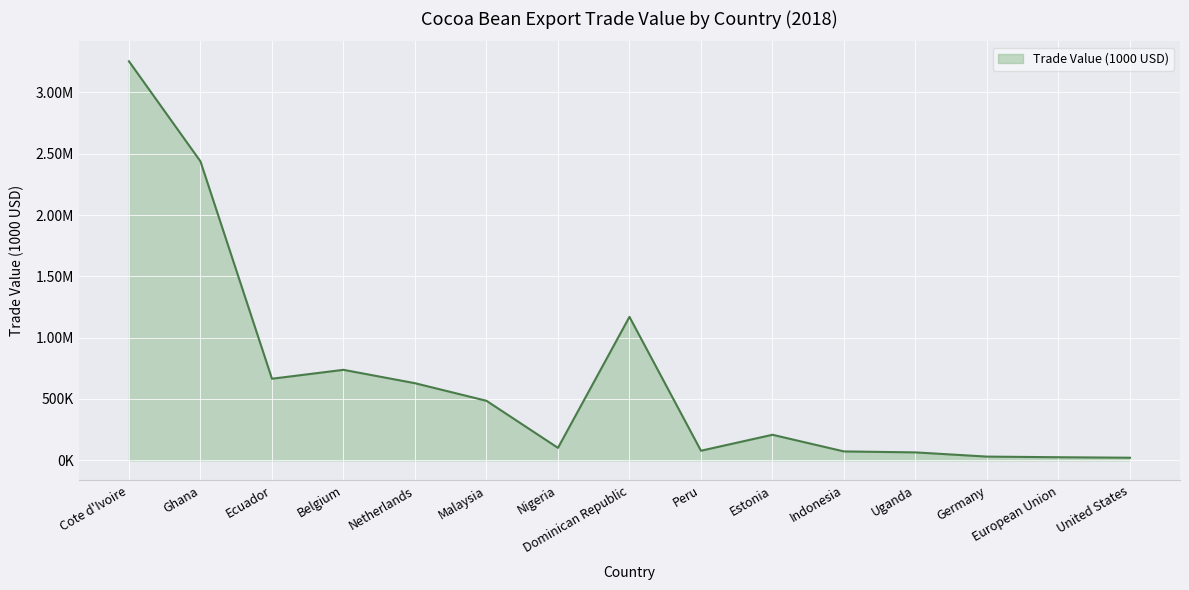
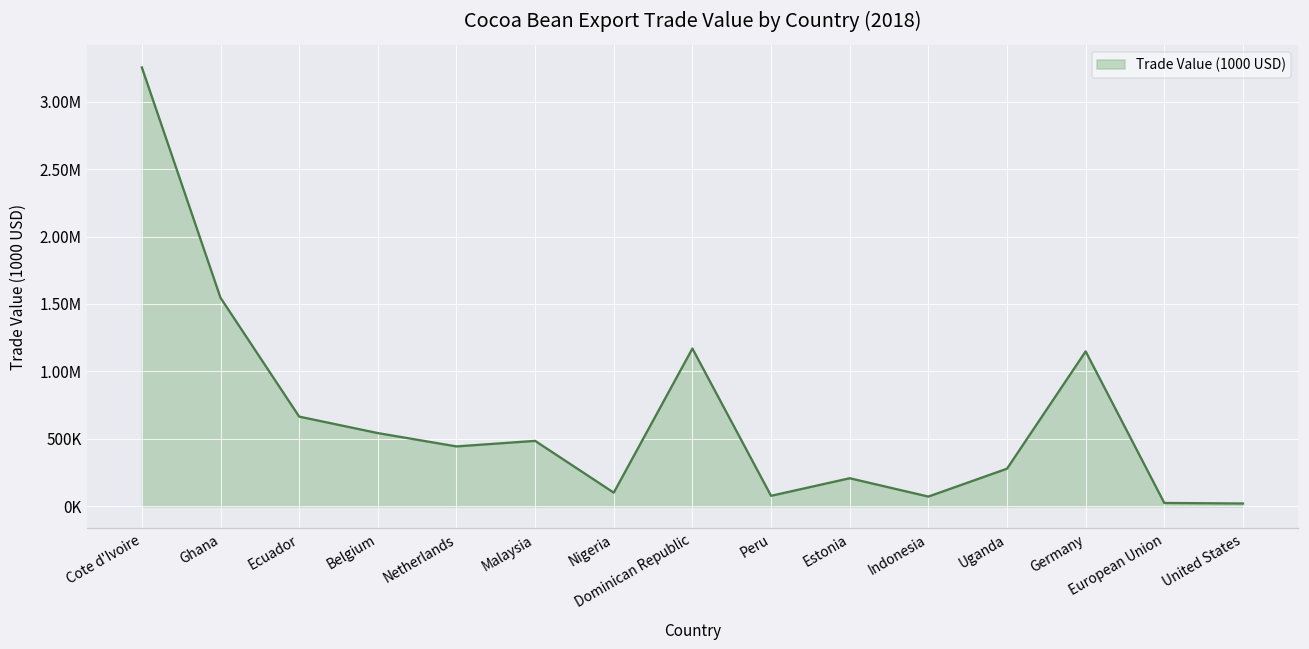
  {
    "Cote d'Ivoire": 3250000,
-   "Ghana": 2440000,
+   "Ghana": 1550000,
    "Ecuador": 670000,
-   "Belgium": 740000,
-   "Netherlands": 630000,
+   "Belgium": 540000,
+   "Netherlands": 440000,
    "Malaysia": 490000,
    "Nigeria": 100000,
    "Dominican Republic": 1170000,
    "Peru": 80000,
    "Estonia": 210000,
    "Indonesia": 70000,
-   "Uganda": 60000,
-   "Germany": 30000,
+   "Uganda": 280000,
+   "Germany": 1150000,
    "European Union": 30000,
    "United States": 20000
  }
